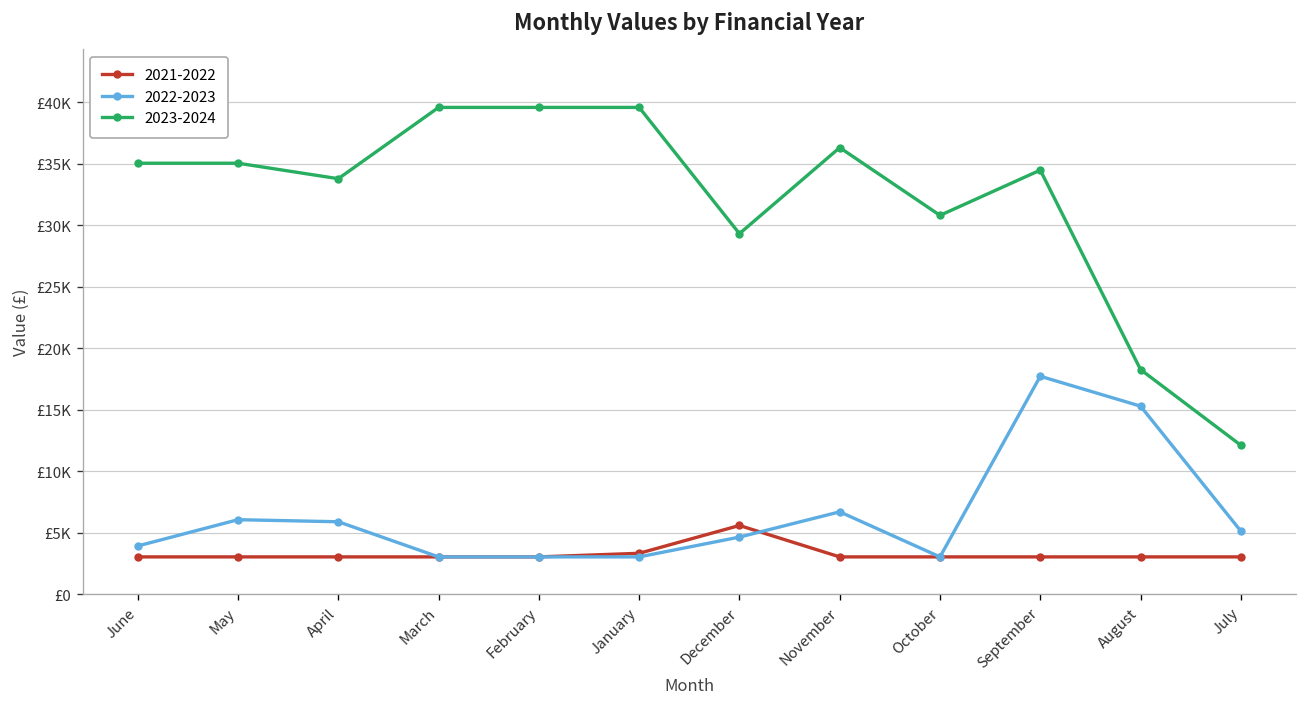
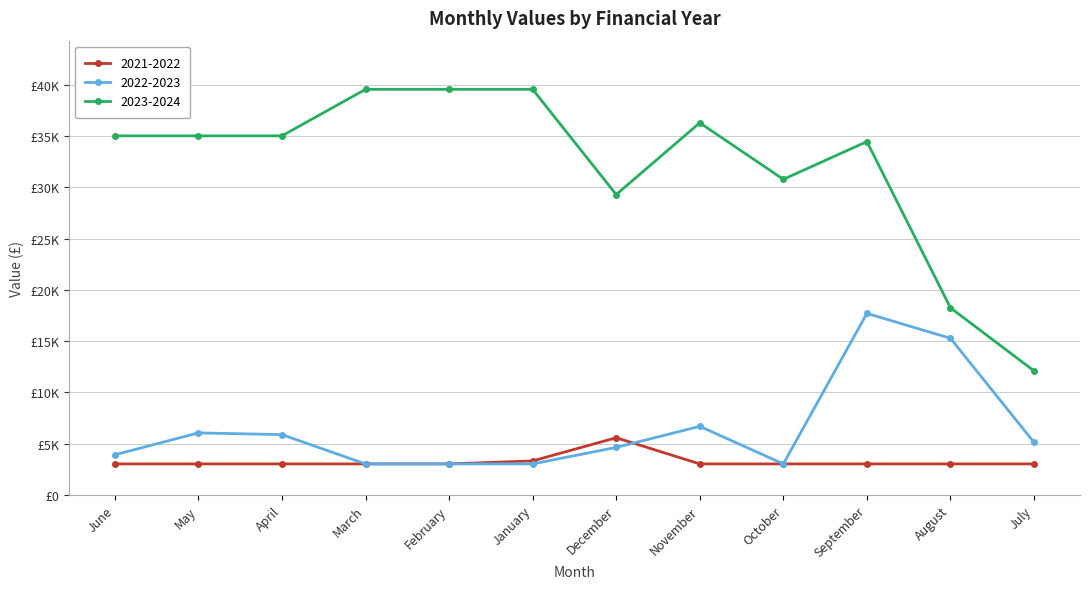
  {
    "2021-2022": {
      "June": "£3000",
      "May": "£3000",
      "April": "£3000",
      "January": "£3300",
      "December": "£5600",
      "November": "£3000",
      "September": "£3000",
      "August": "£3000",
      "July": "£3000"
    },
    "2022-2023": {
      "June": "£3900",
      "May": "£6100",
      "April": "£5900",
      "January": "£3000",
      "December": "£4600",
      "November": "£6700",
      "September": "£17700",
      "August": "£15300",
      "July": "£5100"
    },
    "2023-2024": {
      "June": "£35000",
      "May": "£35000",
-     "April": "£33800",
+     "April": "£35000",
      "March": "£39600",
      "February": "£39600",
      "January": "£39600",
      "December": "£29300",
      "November": "£36300",
      "October": "£30800",
      "September": "£34500",
      "August": "£18300",
      "July": "£12100"
    }
  }
